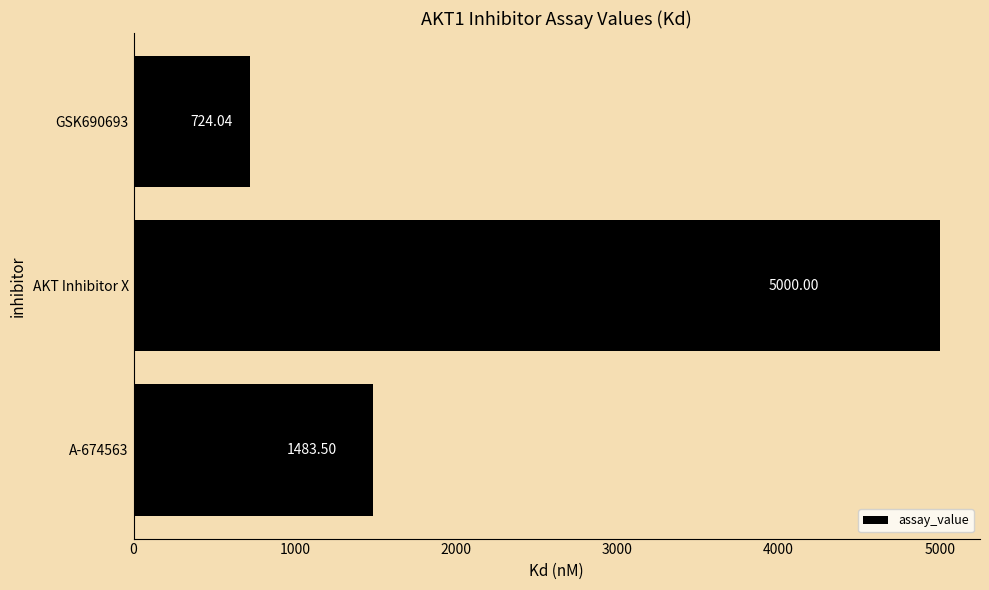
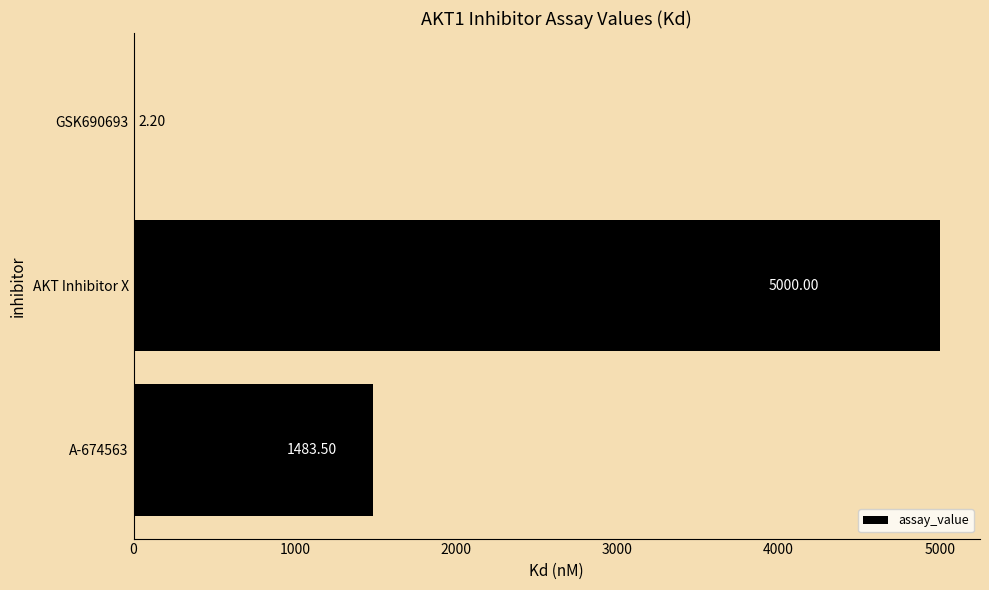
  {
-   "GSK690693": 724.04,
+   "GSK690693": 2.20,
    "AKT Inhibitor X": 5000.00,
    "A-674563": 1483.50
  }
